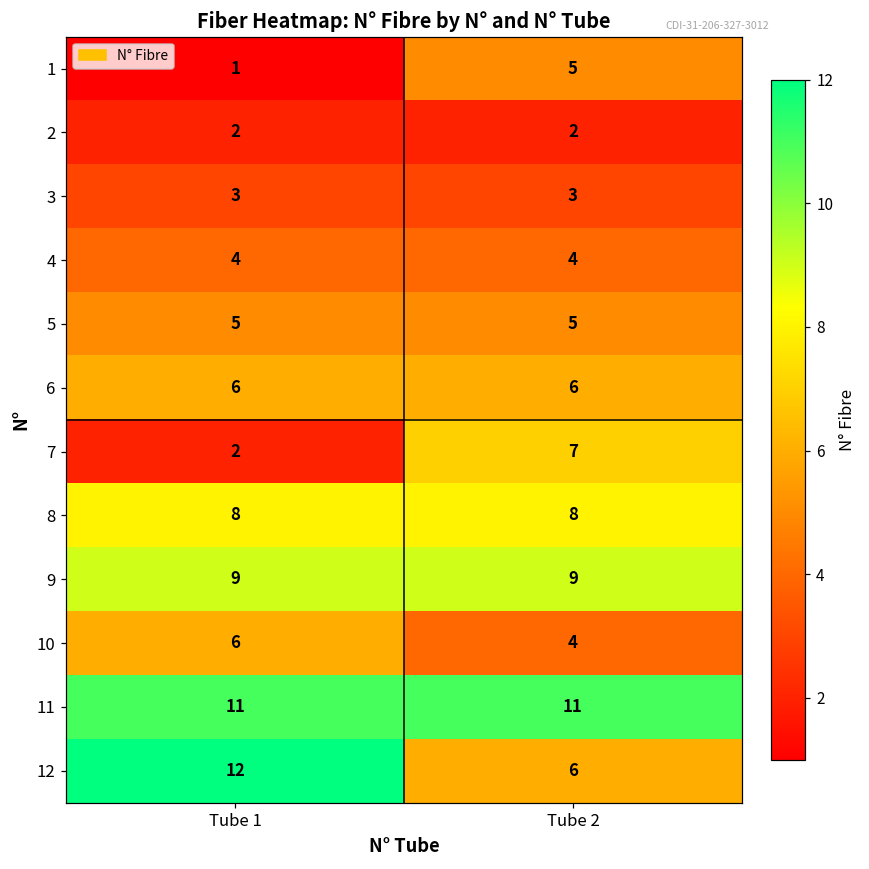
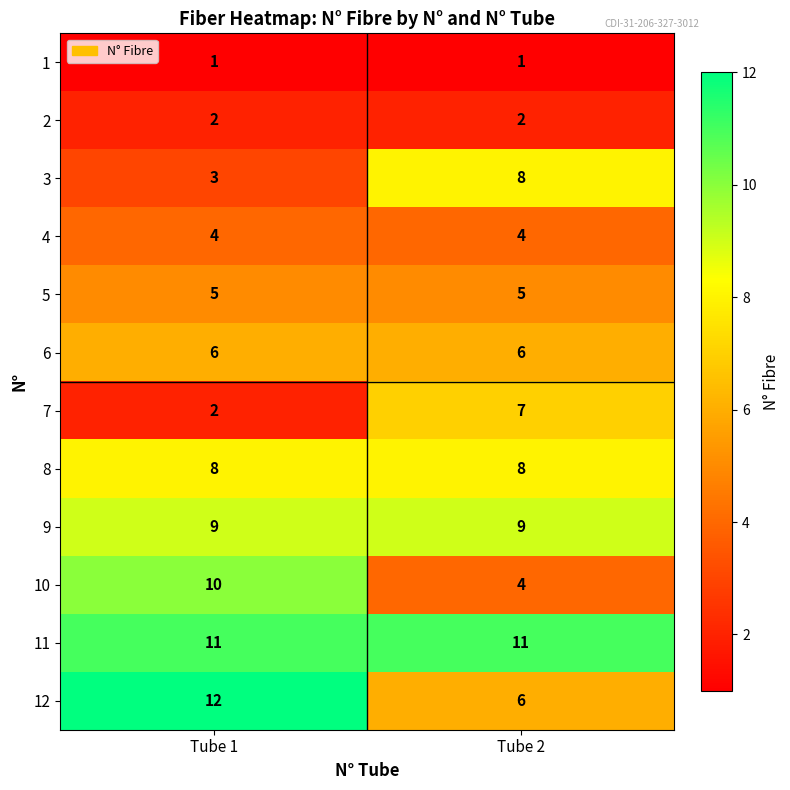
  {
    "1": {
      "Tube 1": 1,
-     "Tube 2": 5
+     "Tube 2": 1
    },
    "2": {
      "Tube 1": 2,
      "Tube 2": 2
    },
    "3": {
      "Tube 1": 3,
-     "Tube 2": 3
+     "Tube 2": 8
    },
    "4": {
      "Tube 1": 4,
      "Tube 2": 4
    },
    "5": {
      "Tube 1": 5,
      "Tube 2": 5
    },
    "6": {
      "Tube 1": 6,
      "Tube 2": 6
    },
    "7": {
      "Tube 1": 2,
      "Tube 2": 7
    },
    "8": {
      "Tube 1": 8,
      "Tube 2": 8
    },
    "9": {
      "Tube 1": 9,
      "Tube 2": 9
    },
    "10": {
-     "Tube 1": 6,
+     "Tube 1": 10,
      "Tube 2": 4
    },
    "11": {
      "Tube 1": 11,
      "Tube 2": 11
    },
    "12": {
      "Tube 1": 12,
      "Tube 2": 6
    }
  }
